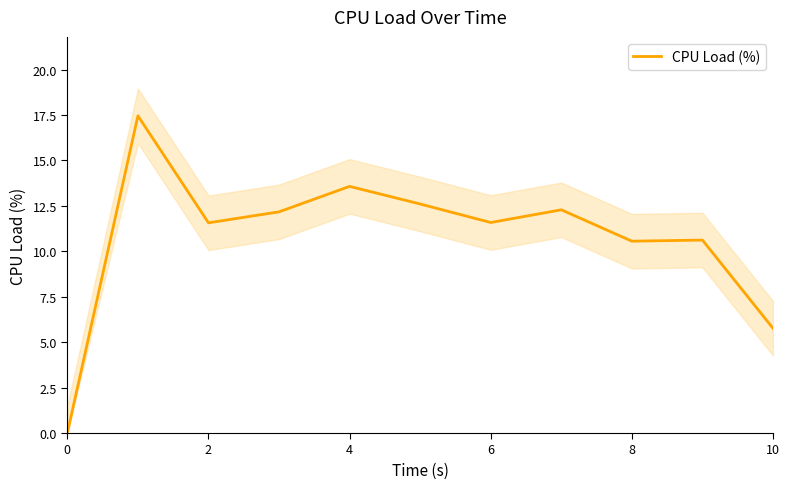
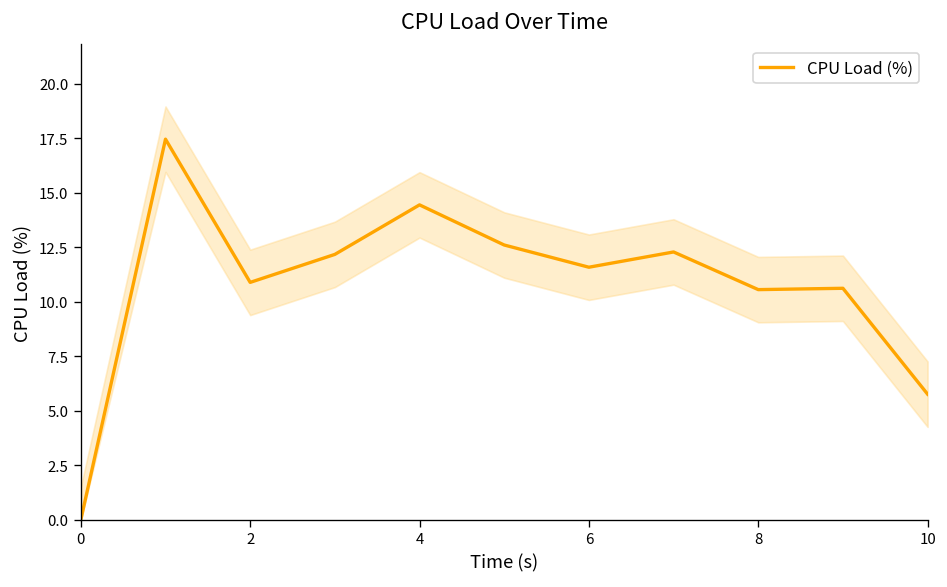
  {
    "CPU Load (%)": {
      "0": 0.0,
-     "2": 11.6,
-     "4": 13.6,
+     "2": 10.9,
+     "4": 14.4,
      "6": 11.6,
      "8": 10.6,
      "10": 5.8
    }
  }
